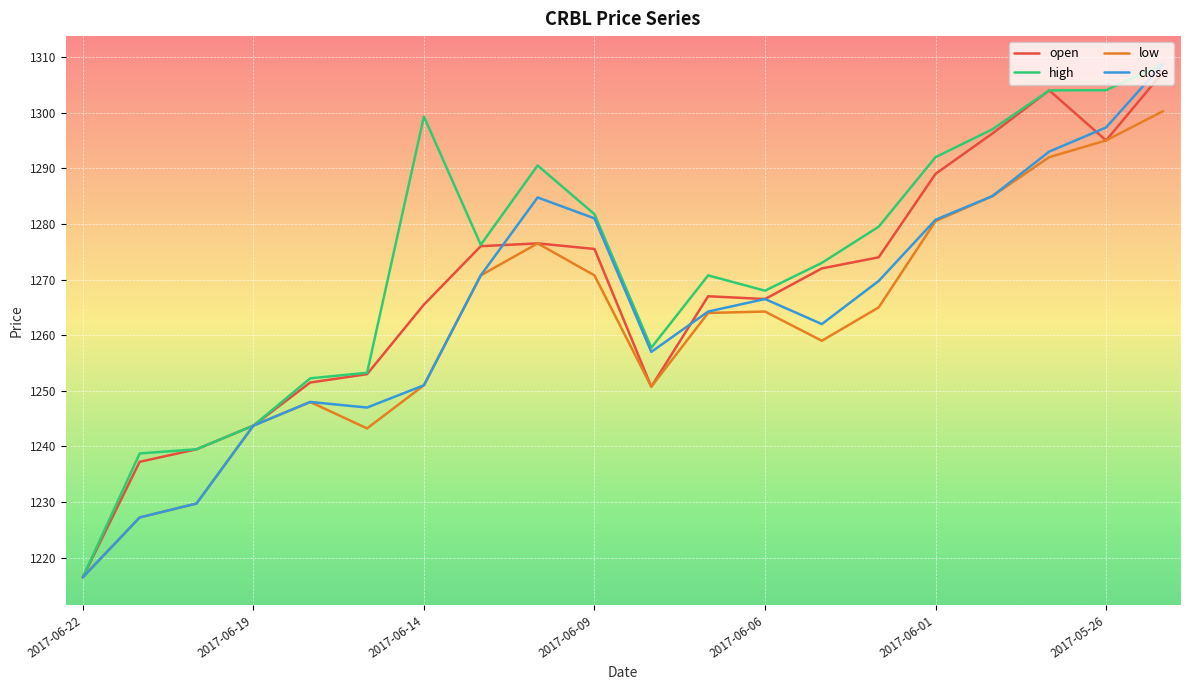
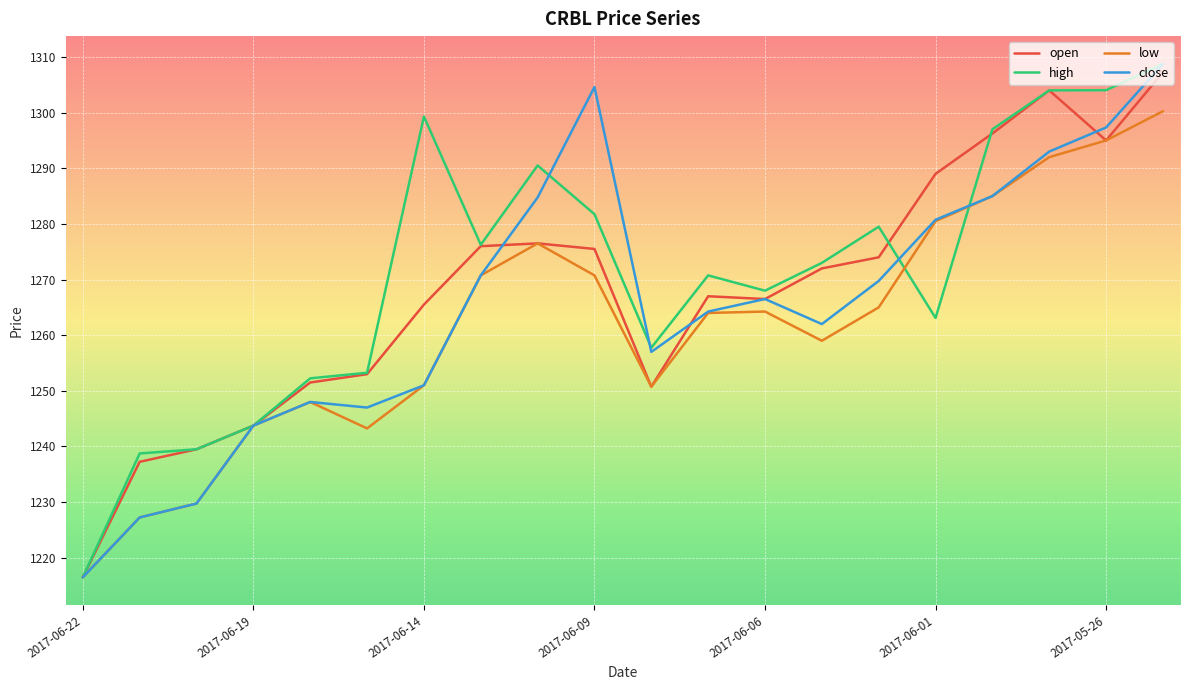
  {
    "high": {
      "2017-06-14": 1299,
      "2017-06-09": 1282,
      "2017-06-06": 1268,
-     "2017-06-01": 1292,
+     "2017-06-01": 1263,
      "2017-05-26": 1304
    },
    "close": {
-     "2017-06-09": 1281,
+     "2017-06-09": 1305,
      "2017-05-26": 1297
    }
  }
